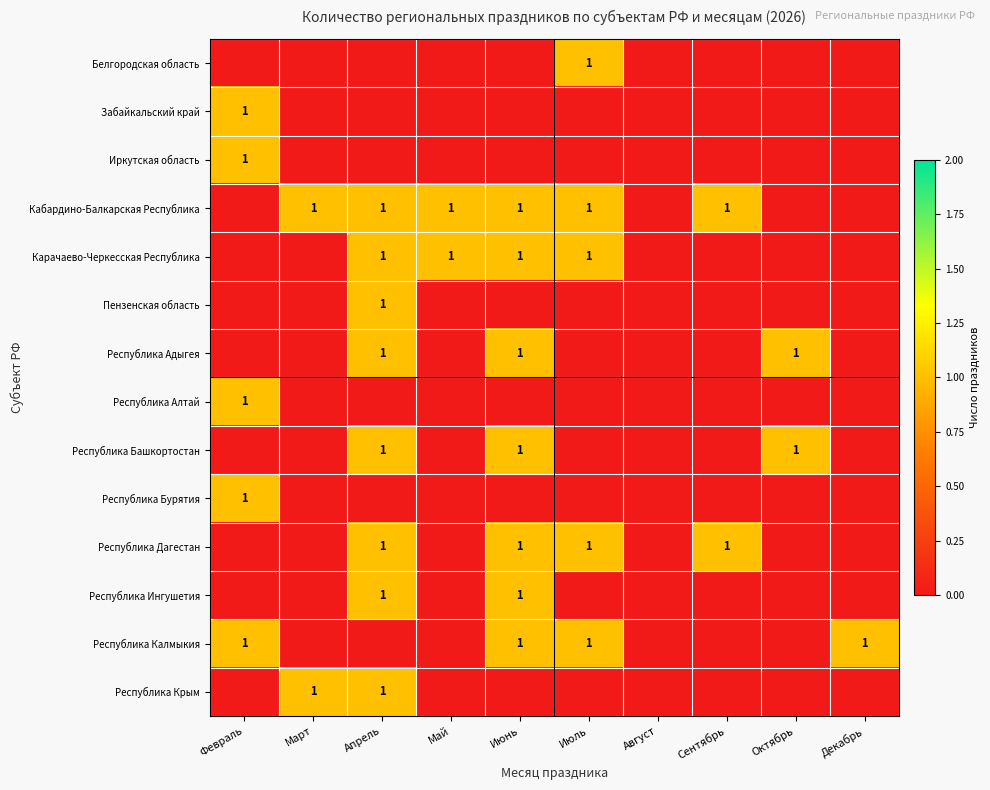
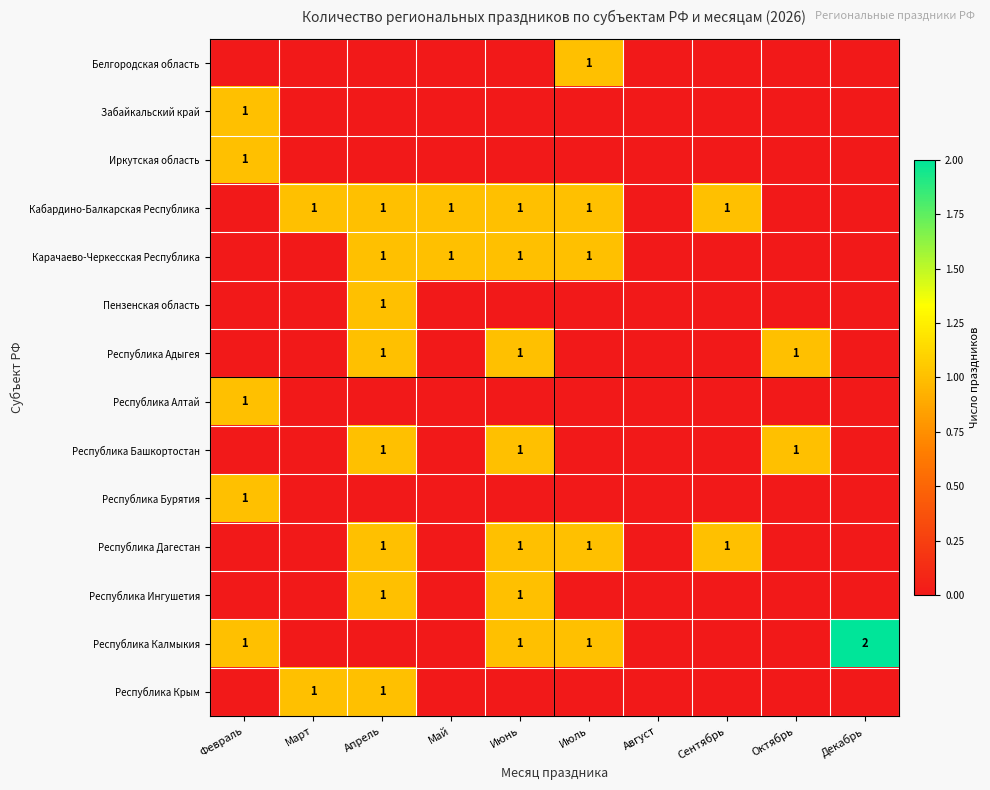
  {
    "Белгородская область": {
      "Июль": 1
    },
    "Забайкальский край": {
      "Февраль": 1
    },
    "Иркутская область": {
      "Февраль": 1
    },
    "Кабардино-Балкарская Республика": {
      "Март": 1,
      "Апрель": 1,
      "Май": 1,
      "Июнь": 1,
      "Июль": 1,
      "Сентябрь": 1
    },
    "Карачаево-Черкесская Республика": {
      "Апрель": 1,
      "Май": 1,
      "Июнь": 1,
      "Июль": 1
    },
    "Пензенская область": {
      "Апрель": 1
    },
    "Республика Адыгея": {
      "Апрель": 1,
      "Июнь": 1,
      "Октябрь": 1
    },
    "Республика Алтай": {
      "Февраль": 1
    },
    "Республика Башкортостан": {
      "Апрель": 1,
      "Июнь": 1,
      "Октябрь": 1
    },
    "Республика Бурятия": {
      "Февраль": 1
    },
    "Республика Дагестан": {
      "Апрель": 1,
      "Июнь": 1,
      "Июль": 1,
      "Сентябрь": 1
    },
    "Республика Ингушетия": {
      "Апрель": 1,
      "Июнь": 1
    },
    "Республика Калмыкия": {
      "Февраль": 1,
      "Июнь": 1,
      "Июль": 1,
-     "Декабрь": 1
+     "Декабрь": 2
    },
    "Республика Крым": {
      "Март": 1,
      "Апрель": 1
    }
  }
